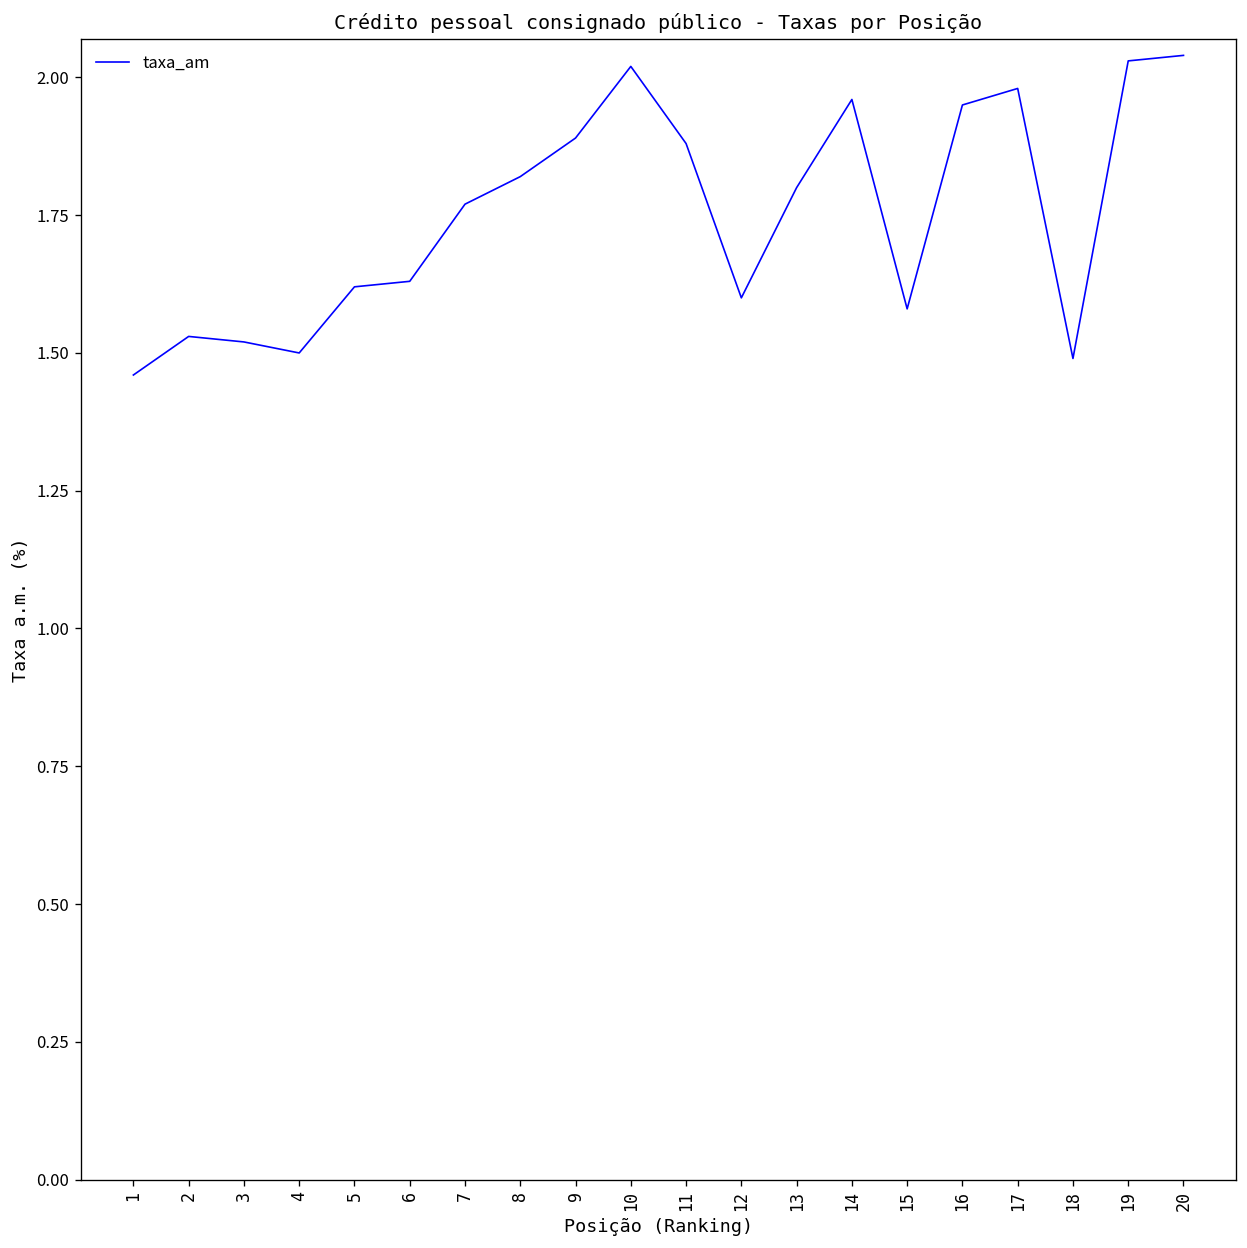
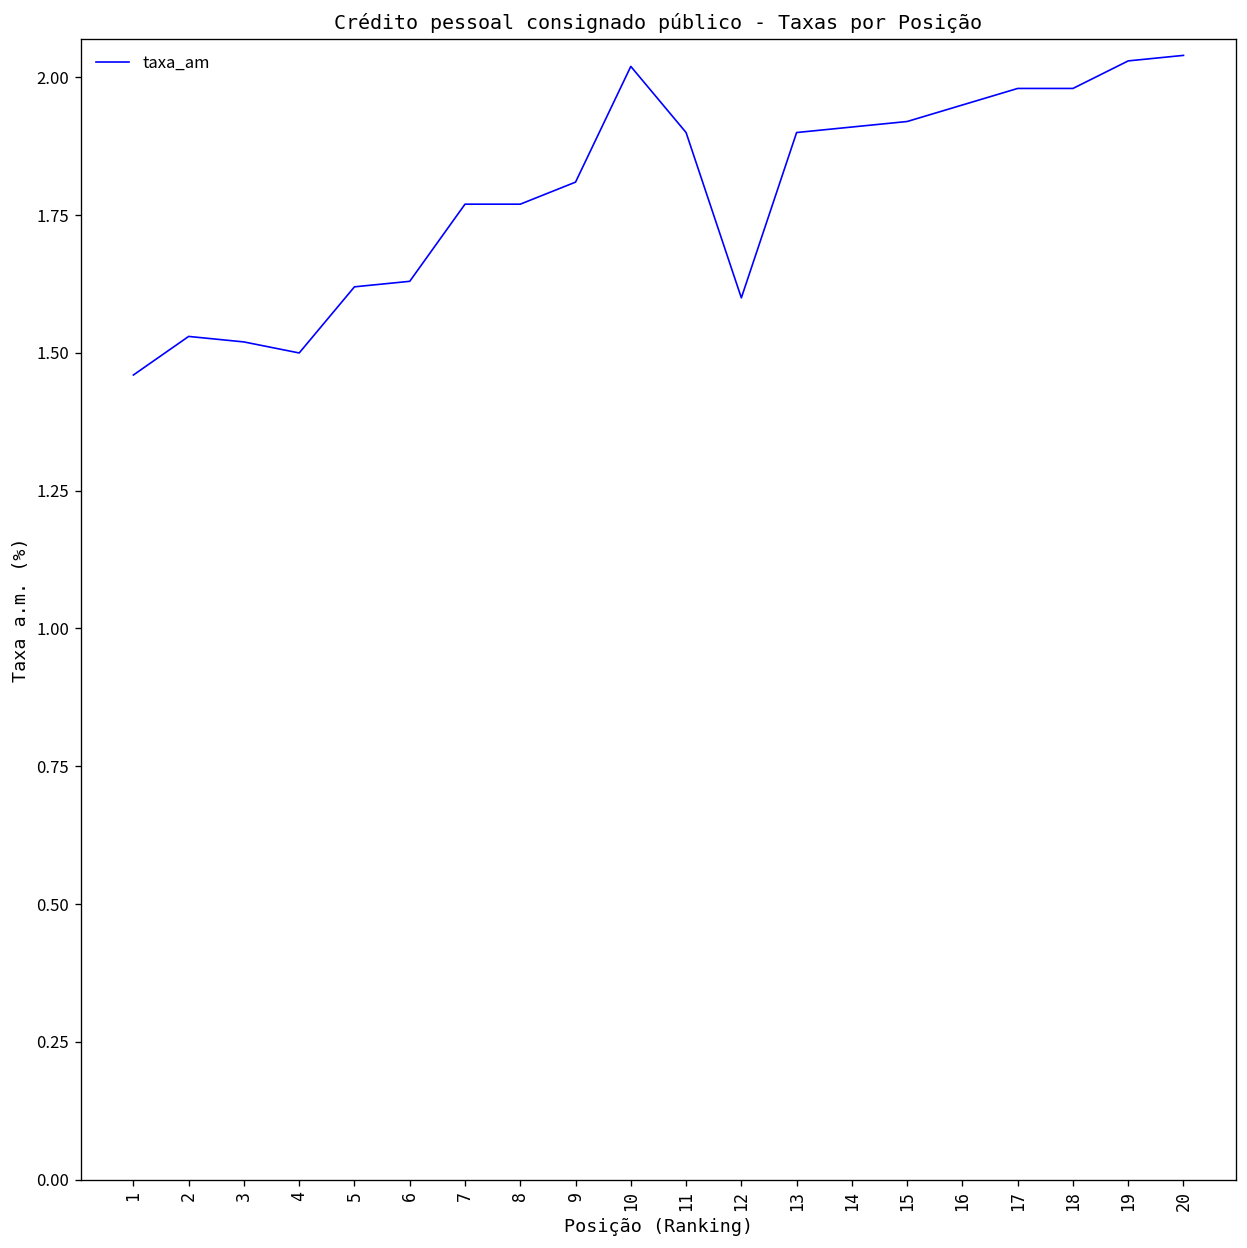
  {
    "1": 1.46,
    "2": 1.53,
    "3": 1.52,
    "4": 1.50,
    "5": 1.62,
    "6": 1.63,
    "7": 1.77,
-   "8": 1.82,
-   "9": 1.89,
+   "8": 1.77,
+   "9": 1.81,
    "10": 2.02,
-   "11": 1.88,
+   "11": 1.90,
    "12": 1.60,
-   "13": 1.8,
-   "14": 1.96,
-   "15": 1.58,
+   "13": 1.9,
+   "14": 1.91,
+   "15": 1.92,
    "16": 1.95,
    "17": 1.98,
-   "18": 1.49,
+   "18": 1.98,
    "19": 2.03,
    "20": 2.04
  }
